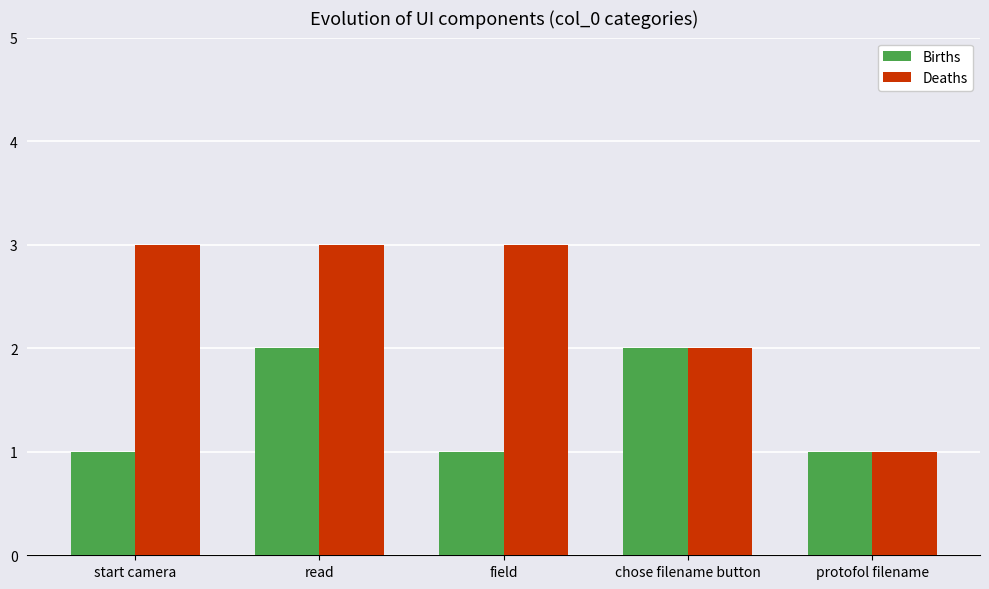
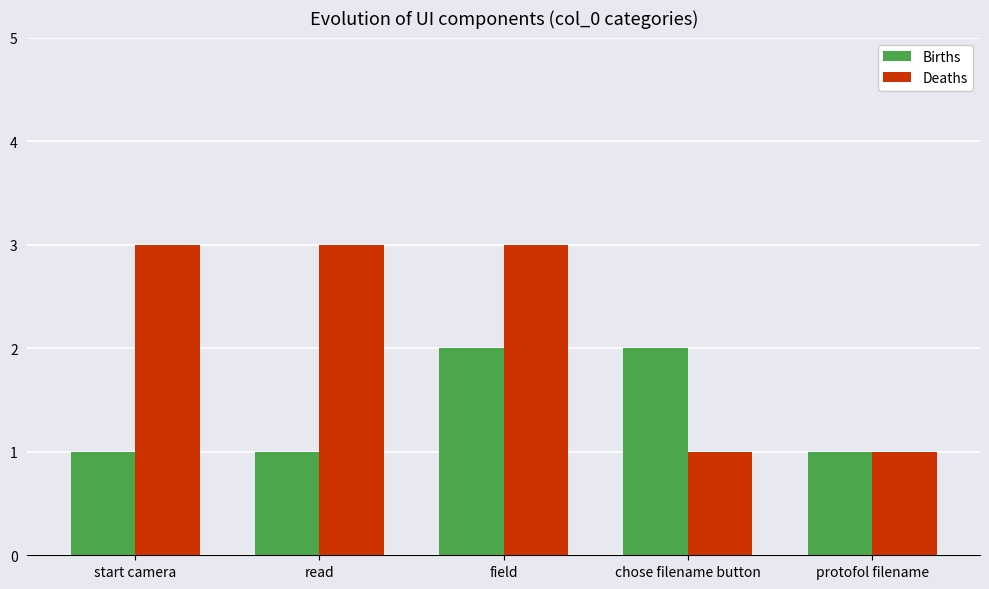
  {
    "Births": {
      "start camera": 1,
-     "read": 2,
-     "field": 1,
+     "read": 1,
+     "field": 2,
      "chose filename button": 2,
      "protofol filename": 1
    },
    "Deaths": {
      "start camera": 3,
      "read": 3,
      "field": 3,
-     "chose filename button": 2,
+     "chose filename button": 1,
      "protofol filename": 1
    }
  }
